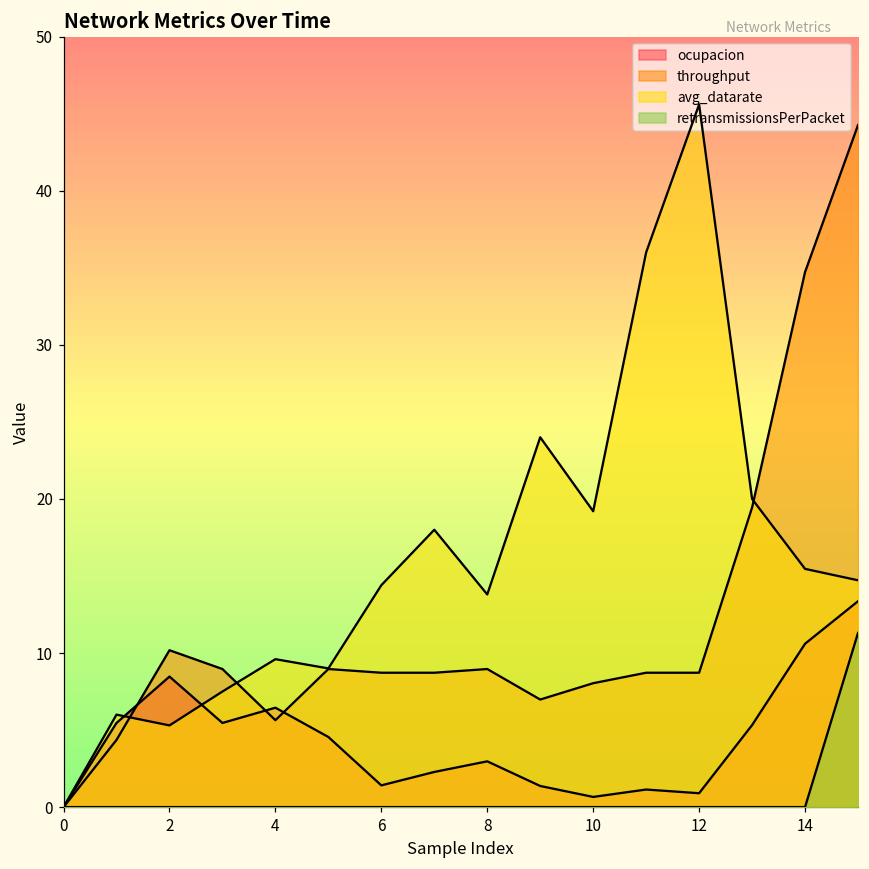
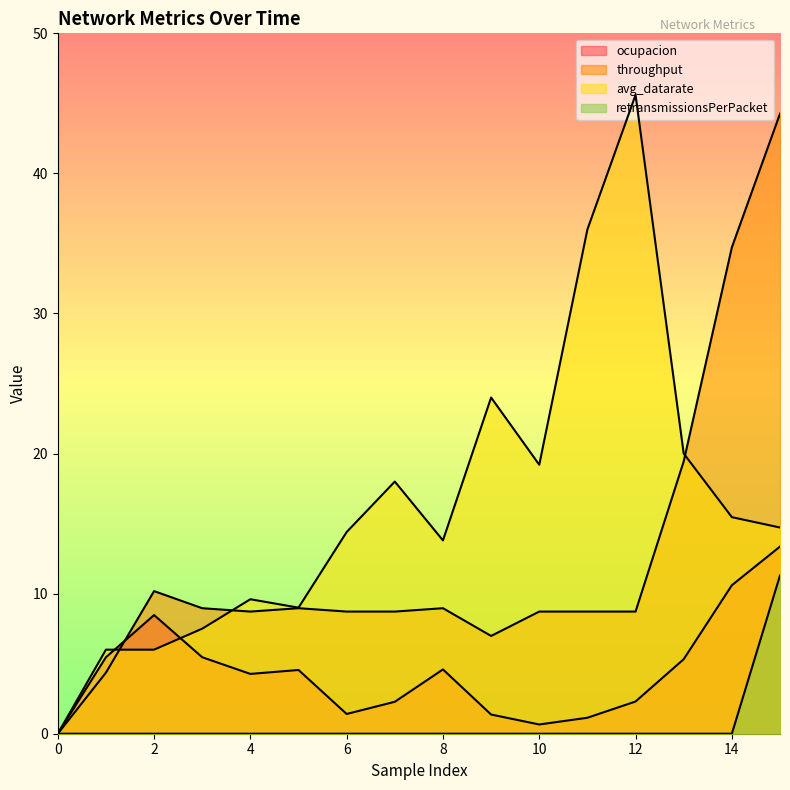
  {
    "ocupacion": {
      "2": 8.5,
-     "4": 6.5,
+     "4": 4.3,
      "6": 1.4,
-     "8": 3.0,
+     "8": 4.6,
      "10": 0.7,
-     "12": 0.9,
+     "12": 2.3,
      "14": 10.6
    },
    "throughput": {
      "2": 10.2,
-     "4": 5.6,
+     "4": 8.7,
      "6": 8.7,
      "8": 9.0,
-     "10": 8.0,
+     "10": 8.7,
      "12": 8.7,
      "14": 34.7
    },
    "avg_datarate": {
-     "2": 5.3,
+     "2": 6.0,
      "4": 9.6,
      "6": 14.4,
      "8": 13.8,
      "10": 19.2,
      "14": 15.5
    },
    "retransmissionsPerPacket": {
      "2": 0.0,
      "4": 0.0,
      "6": 0.0,
      "8": 0.0,
      "10": 0.0,
      "12": 0.0,
      "14": 0.0
    }
  }
